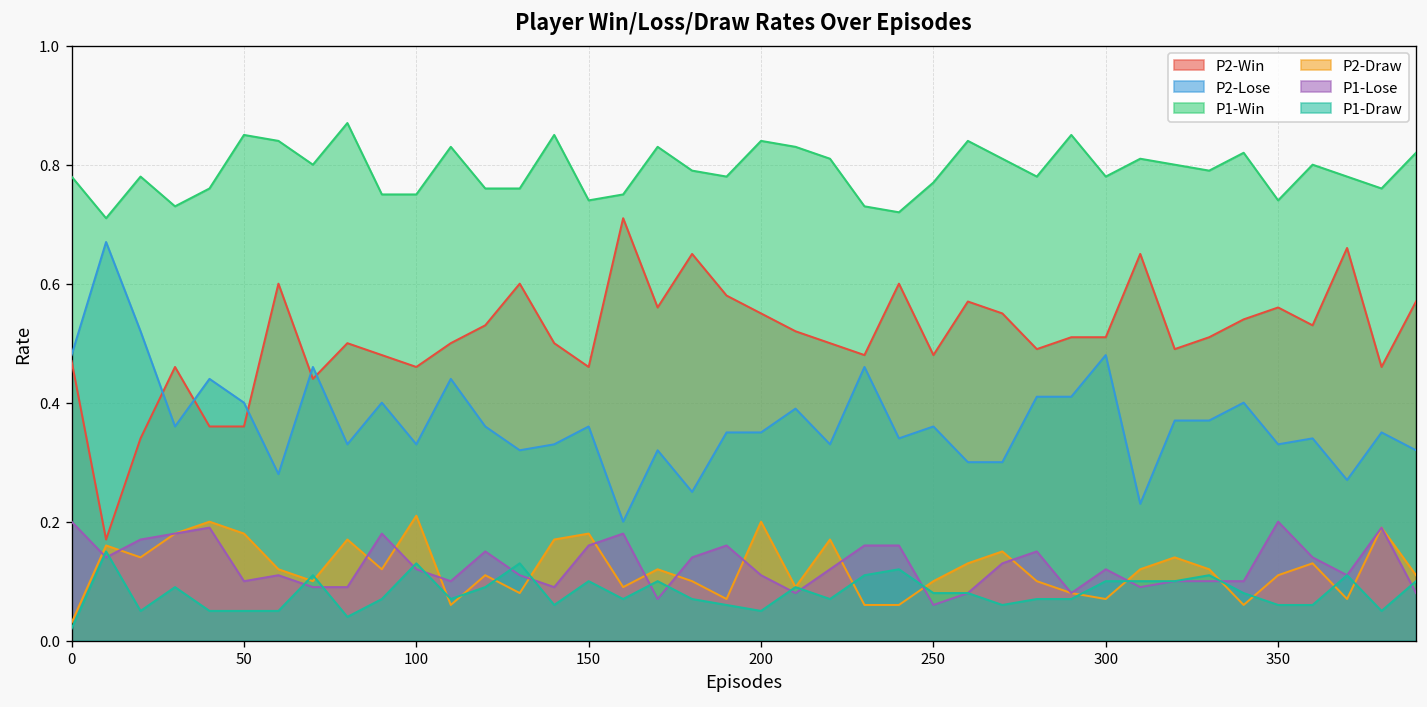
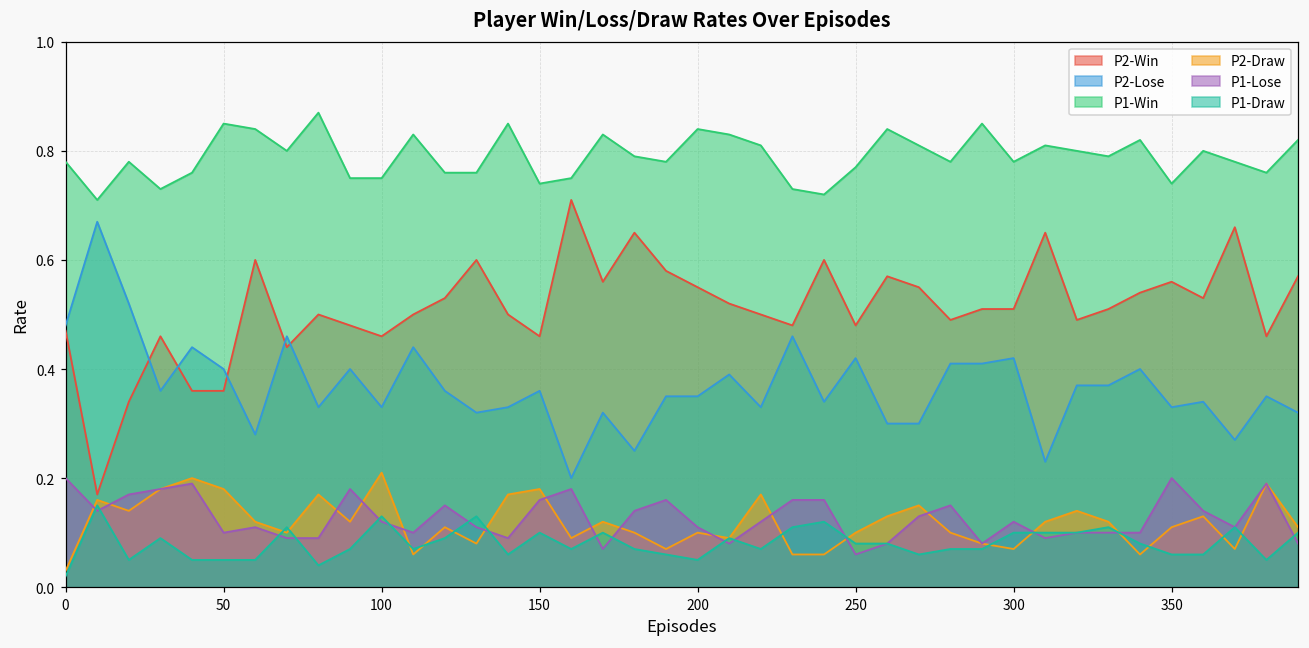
  {
    "P2-Win": {
      "0": 0.47,
      "50": 0.36,
      "100": 0.46,
      "150": 0.46,
      "200": 0.55,
      "250": 0.48,
      "300": 0.51,
      "350": 0.56
    },
    "P2-Lose": {
      "0": 0.48,
      "50": 0.40,
      "100": 0.33,
      "150": 0.36,
      "200": 0.35,
-     "250": 0.36,
-     "300": 0.48,
+     "250": 0.42,
+     "300": 0.42,
      "350": 0.33
    },
    "P2-Draw": {
      "0": 0.03,
      "50": 0.18,
      "100": 0.21,
      "150": 0.18,
-     "200": 0.2,
+     "200": 0.1,
      "250": 0.1,
      "300": 0.07,
      "350": 0.11
    },
    "P1-Lose": {
      "0": 0.20,
      "50": 0.10,
      "100": 0.12,
      "150": 0.16,
      "200": 0.11,
      "250": 0.06,
      "300": 0.12,
      "350": 0.20
    }
  }
